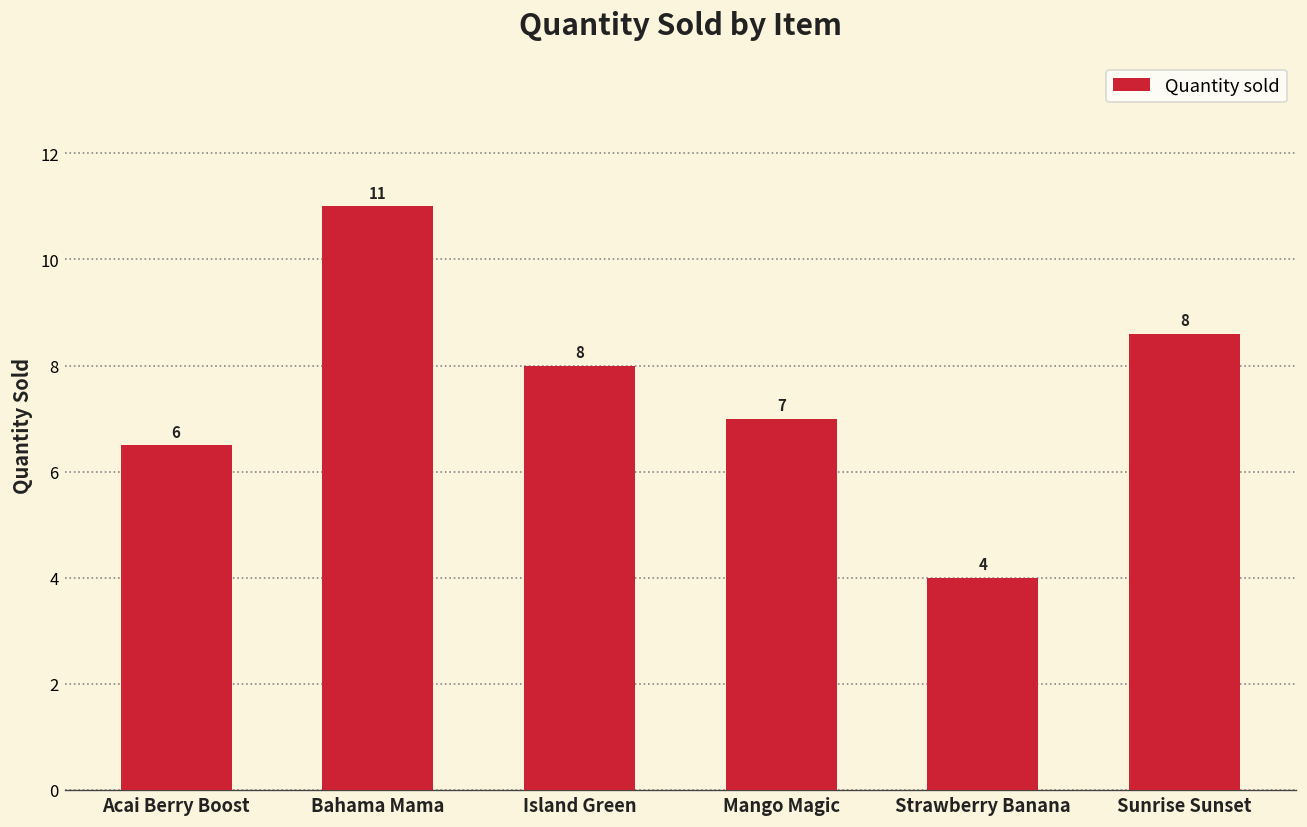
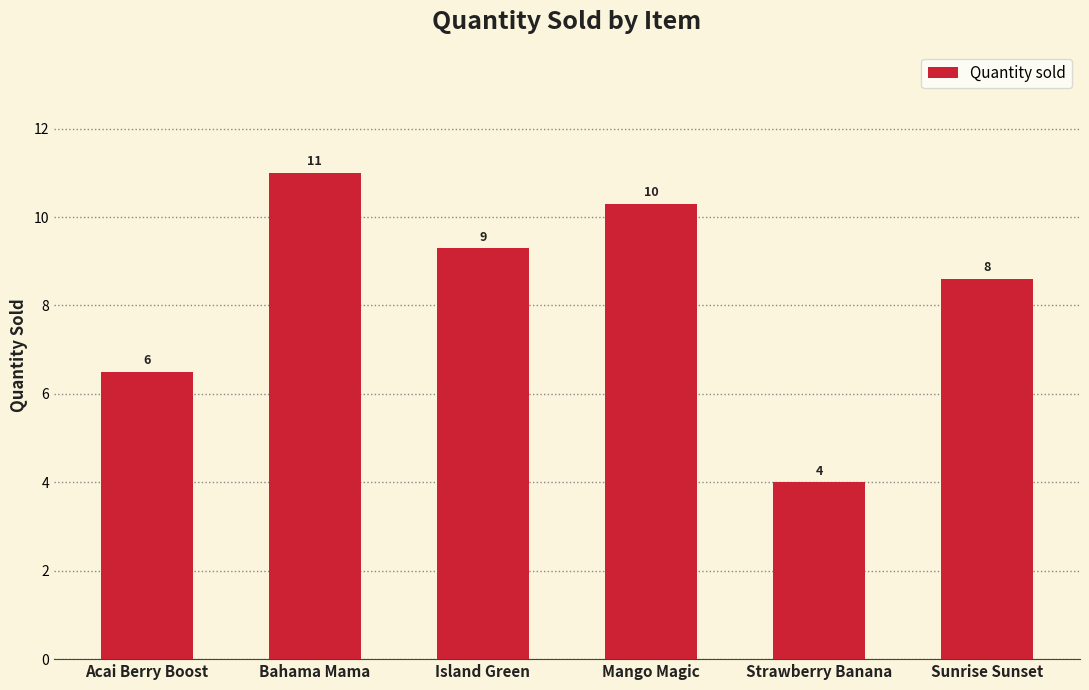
  {
    "Acai Berry Boost": 6,
    "Bahama Mama": 11,
-   "Island Green": 8,
-   "Mango Magic": 7,
+   "Island Green": 9,
+   "Mango Magic": 10,
    "Strawberry Banana": 4
  }
